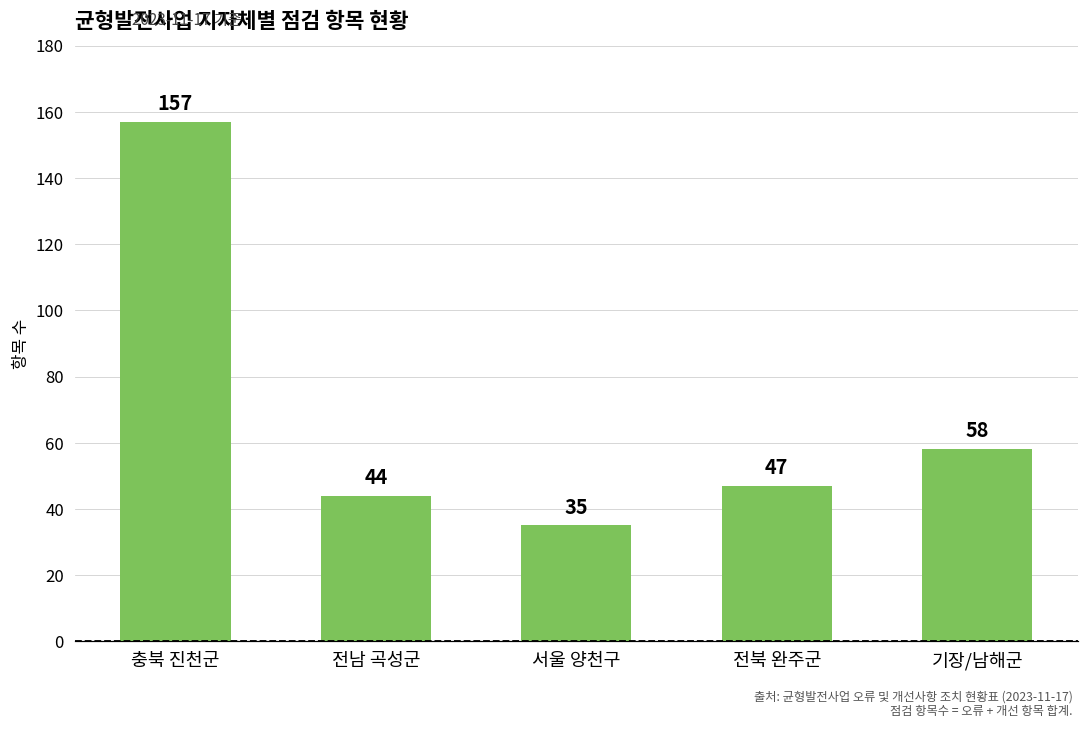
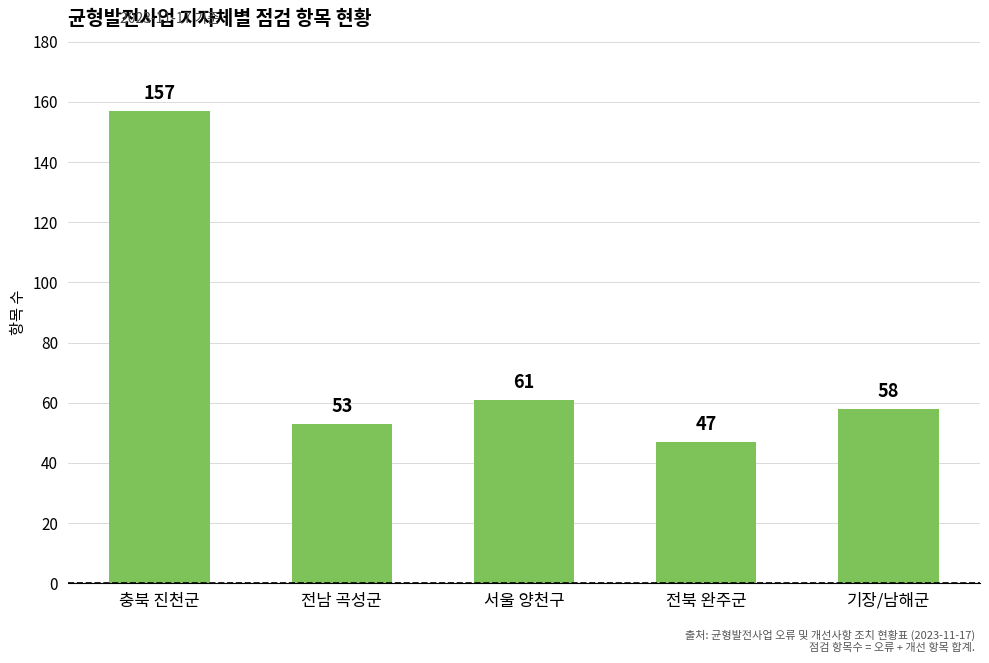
  {
    "충북 진천군": 157,
-   "전남 곡성군": 44,
-   "서울 양천구": 35,
+   "전남 곡성군": 53,
+   "서울 양천구": 61,
    "전북 완주군": 47,
    "기장/남해군": 58
  }
